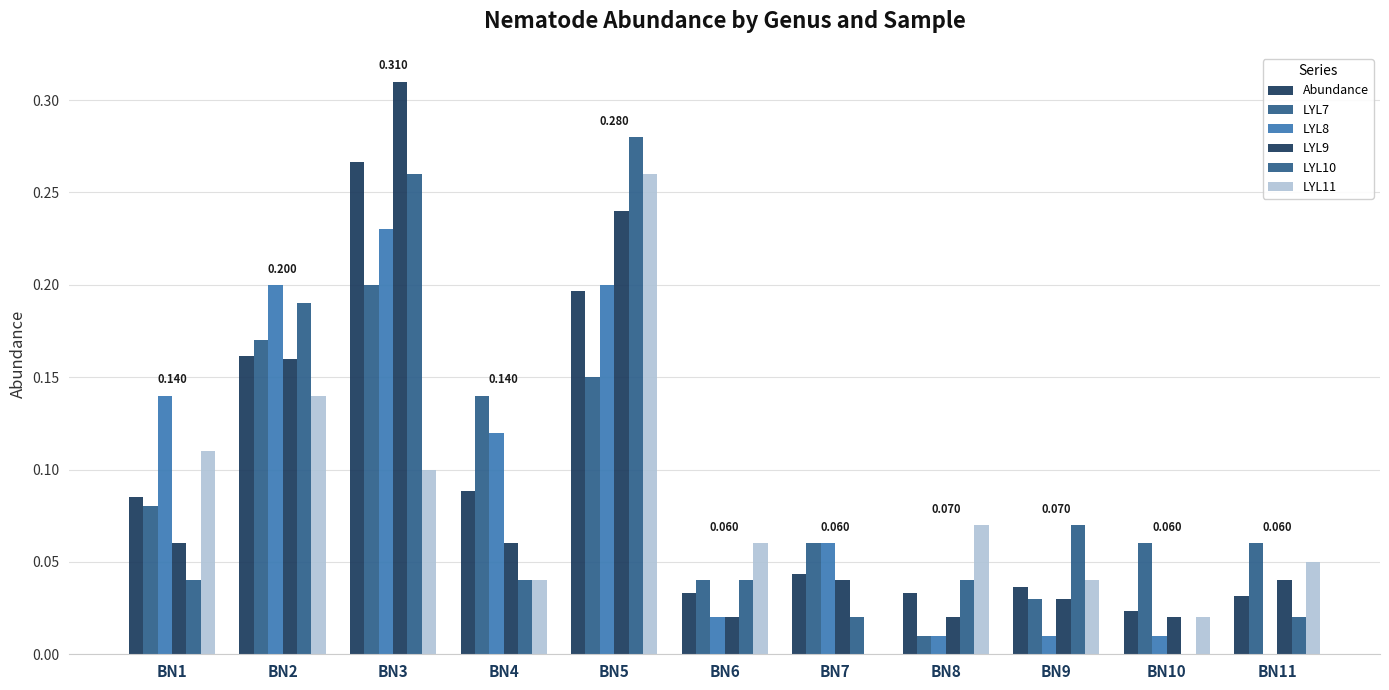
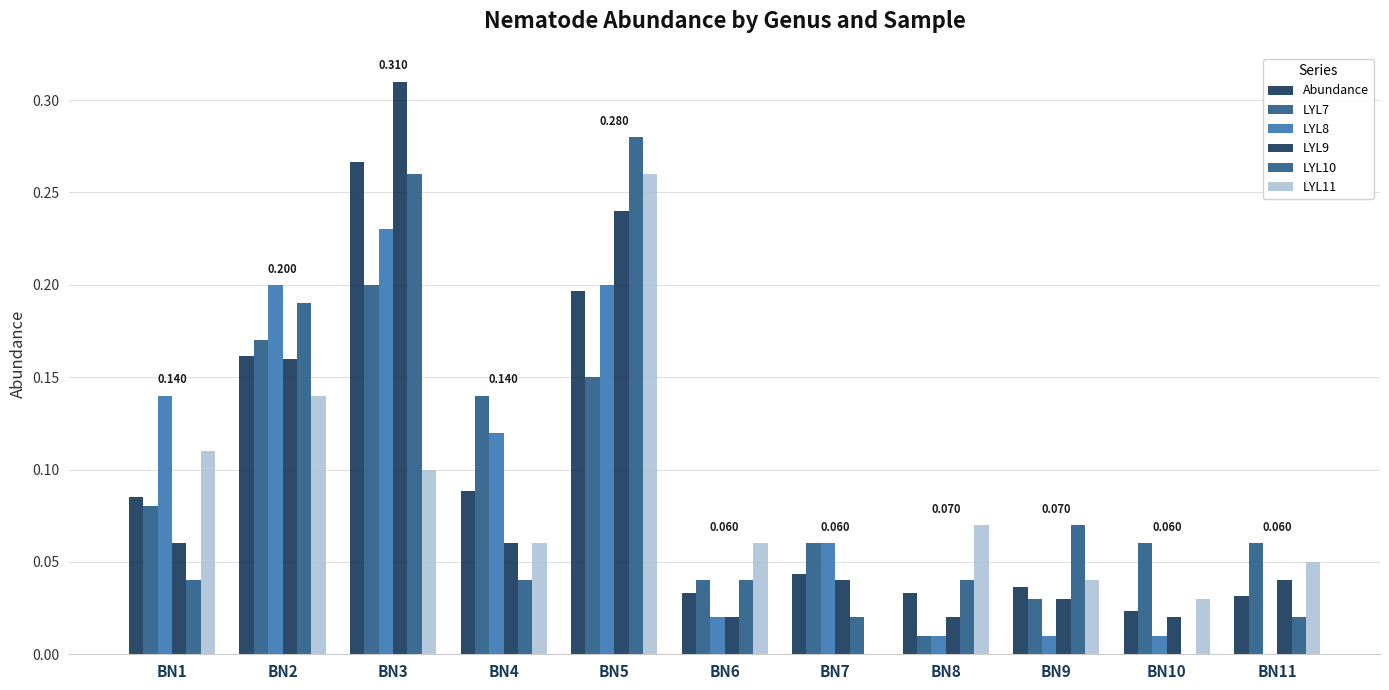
  {
    "LYL11": {
      "BN1": 0.11,
      "BN2": 0.14,
      "BN3": 0.10,
-     "BN4": 0.04,
+     "BN4": 0.06,
      "BN5": 0.26,
      "BN7": 0.00,
      "BN9": 0.04,
-     "BN10": 0.02,
+     "BN10": 0.03,
      "BN11": 0.05
    }
  }
